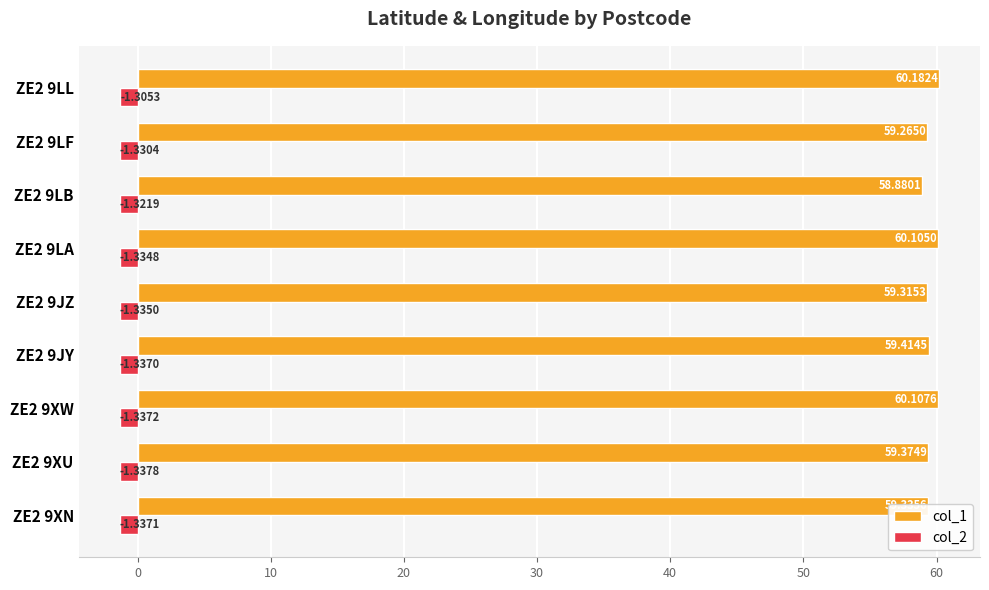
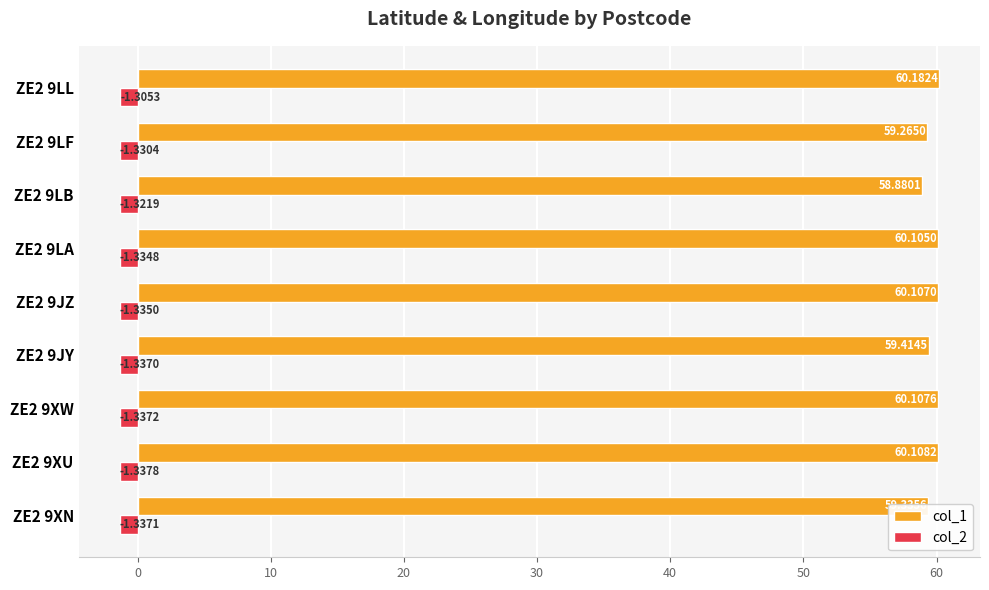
  {
    "col_1": {
      "ZE2 9LL": 60.1824,
      "ZE2 9LF": 59.2650,
      "ZE2 9LB": 58.8801,
      "ZE2 9LA": 60.1050,
-     "ZE2 9JZ": 59.3153,
+     "ZE2 9JZ": 60.1070,
      "ZE2 9JY": 59.4145,
      "ZE2 9XW": 60.1076,
-     "ZE2 9XU": 59.3749
+     "ZE2 9XU": 60.1082
    },
    "col_2": {
      "ZE2 9LL": -1.3053,
      "ZE2 9LF": -1.3304,
      "ZE2 9LB": -1.3219,
      "ZE2 9LA": -1.3348,
      "ZE2 9JZ": -1.3350,
      "ZE2 9JY": -1.3370,
      "ZE2 9XW": -1.3372,
      "ZE2 9XU": -1.3378,
      "ZE2 9XN": -1.3371
    }
  }
